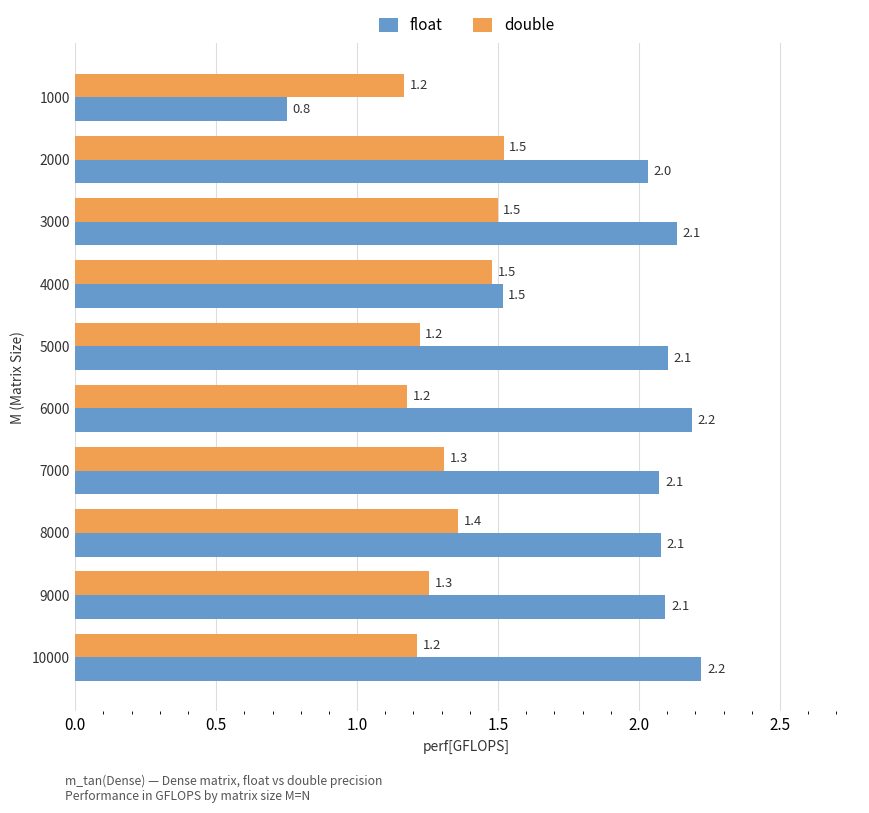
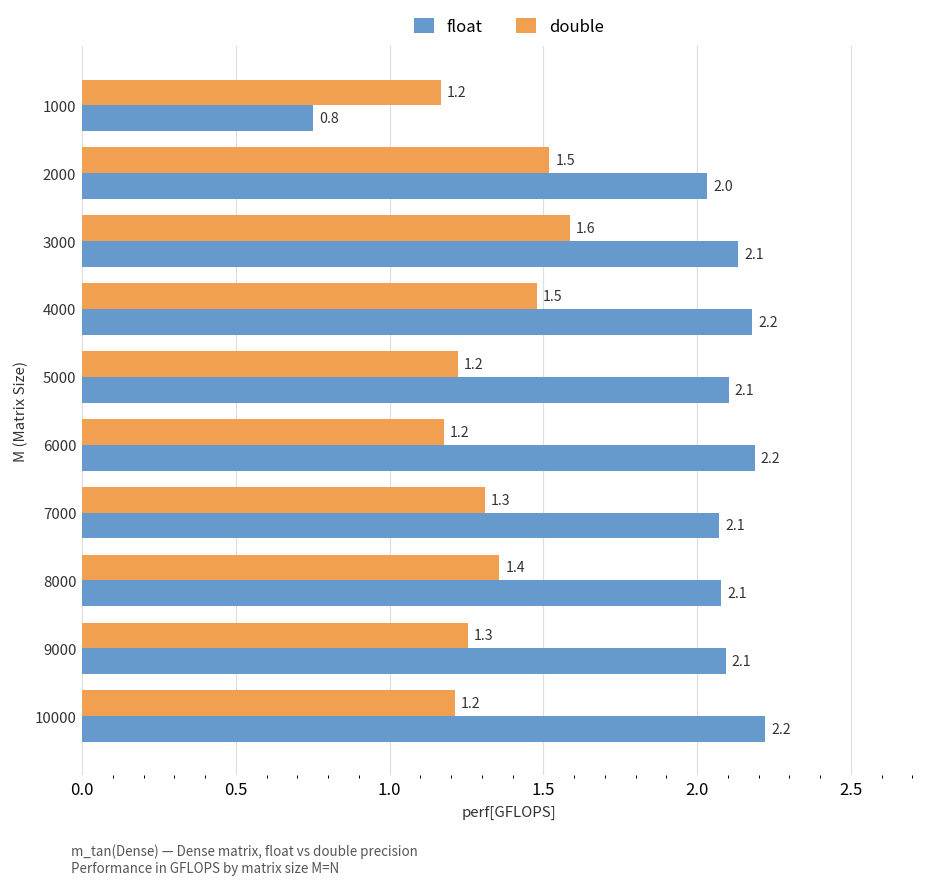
  {
    "float": {
      "1000": 0.8,
      "2000": 2.0,
      "3000": 2.1,
-     "4000": 1.5,
+     "4000": 2.2,
      "5000": 2.1,
      "6000": 2.2,
      "7000": 2.1,
      "8000": 2.1,
      "9000": 2.1,
      "10000": 2.2
    },
    "double": {
      "1000": 1.2,
      "2000": 1.5,
-     "3000": 1.5,
+     "3000": 1.6,
      "4000": 1.5,
      "5000": 1.2,
      "6000": 1.2,
      "7000": 1.3,
      "8000": 1.4,
      "9000": 1.3,
      "10000": 1.2
    }
  }
